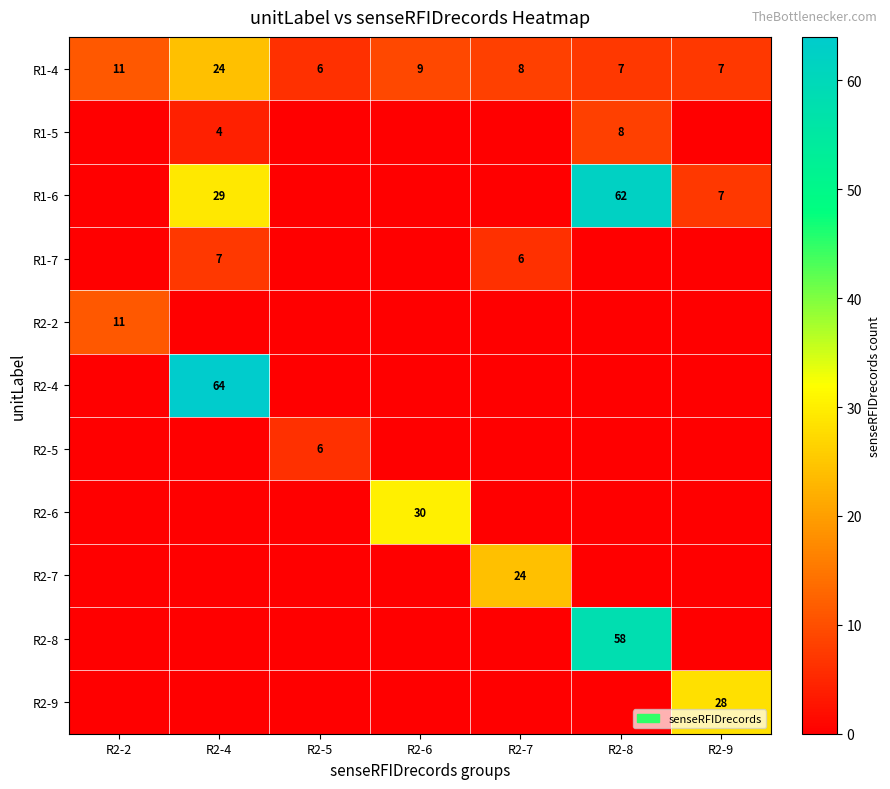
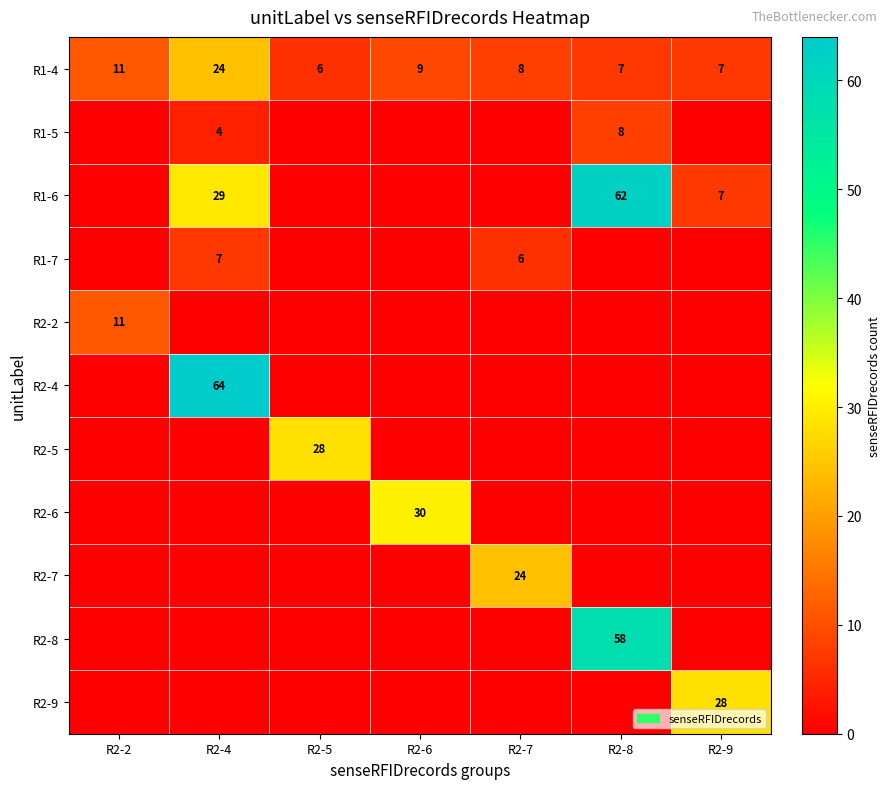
  {
    "R1-4": {
      "R2-2": 11,
      "R2-4": 24,
      "R2-5": 6,
      "R2-6": 9,
      "R2-7": 8,
      "R2-8": 7,
      "R2-9": 7
    },
    "R1-5": {
      "R2-4": 4,
      "R2-8": 8
    },
    "R1-6": {
      "R2-4": 29,
      "R2-8": 62,
      "R2-9": 7
    },
    "R1-7": {
      "R2-4": 7,
      "R2-7": 6
    },
    "R2-2": {
      "R2-2": 11
    },
    "R2-4": {
      "R2-4": 64
    },
    "R2-5": {
-     "R2-5": 6
+     "R2-5": 28
    },
    "R2-6": {
      "R2-6": 30
    },
    "R2-7": {
      "R2-7": 24
    },
    "R2-8": {
      "R2-8": 58
    },
    "R2-9": {
      "R2-9": 28
    }
  }
